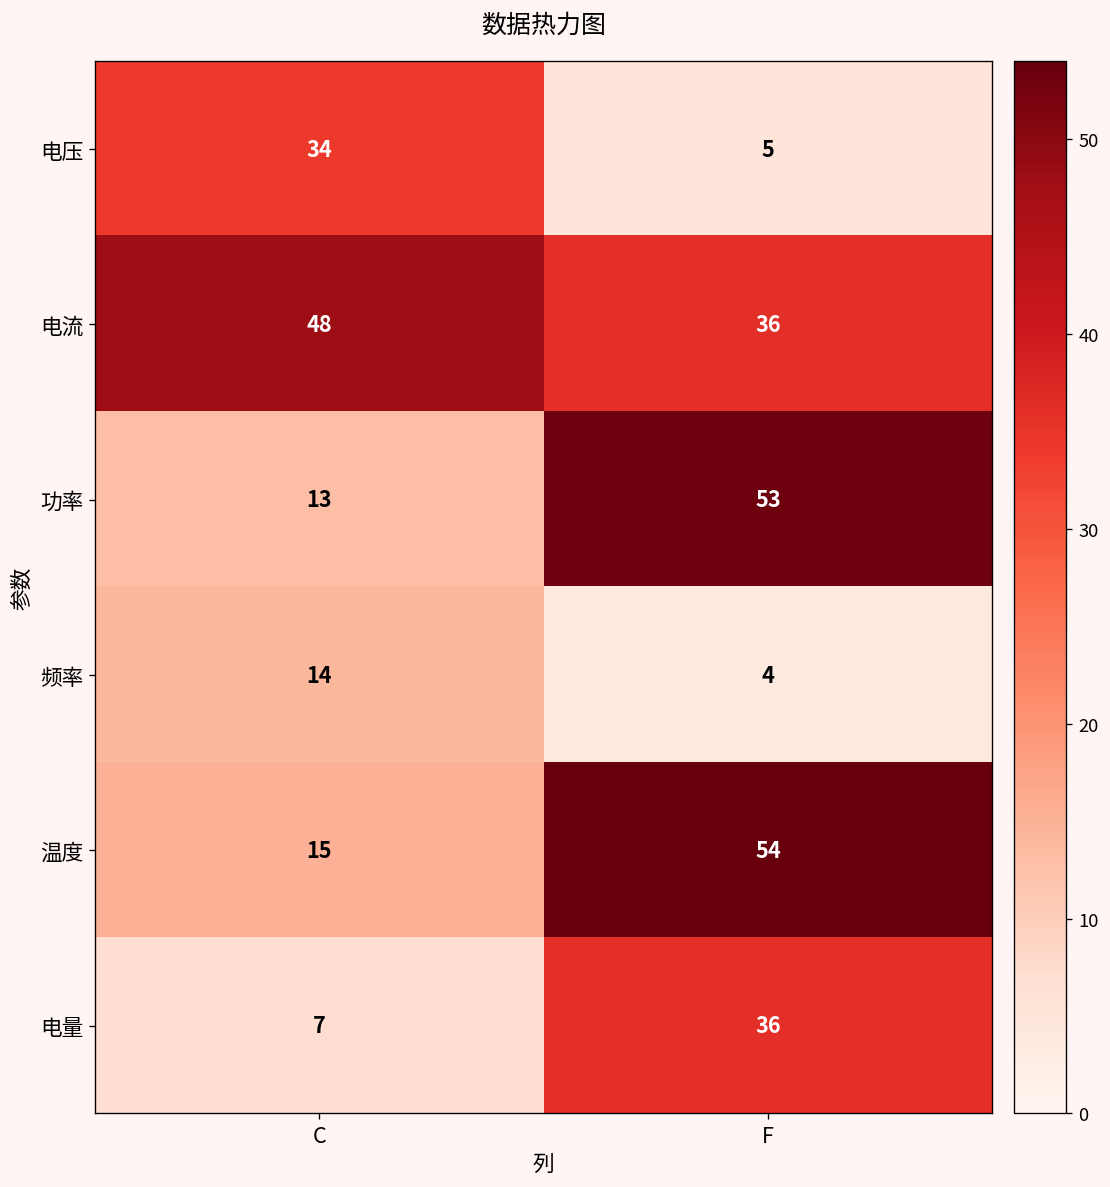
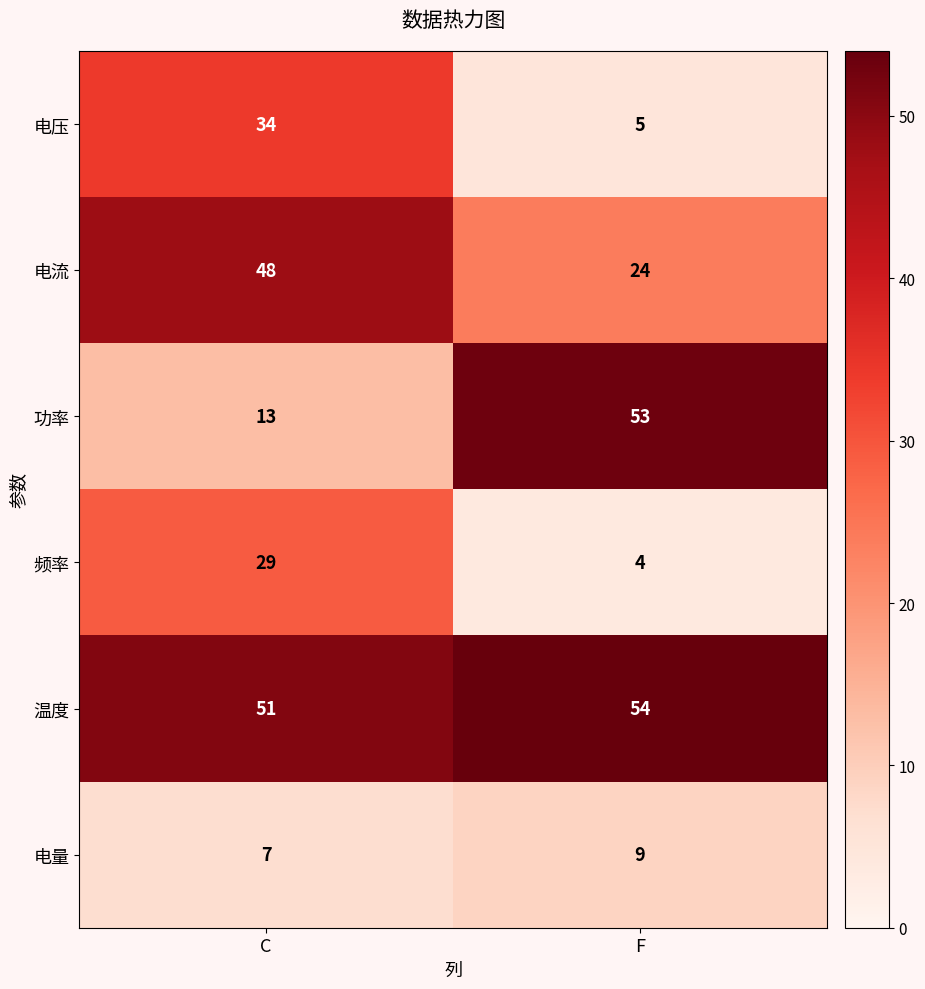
  {
    "电压": {
      "C": 34,
      "F": 5
    },
    "电流": {
      "C": 48,
-     "F": 36
+     "F": 24
    },
    "功率": {
      "C": 13,
      "F": 53
    },
    "频率": {
-     "C": 14,
+     "C": 29,
      "F": 4
    },
    "温度": {
-     "C": 15,
+     "C": 51,
      "F": 54
    },
    "电量": {
      "C": 7,
-     "F": 36
+     "F": 9
    }
  }
